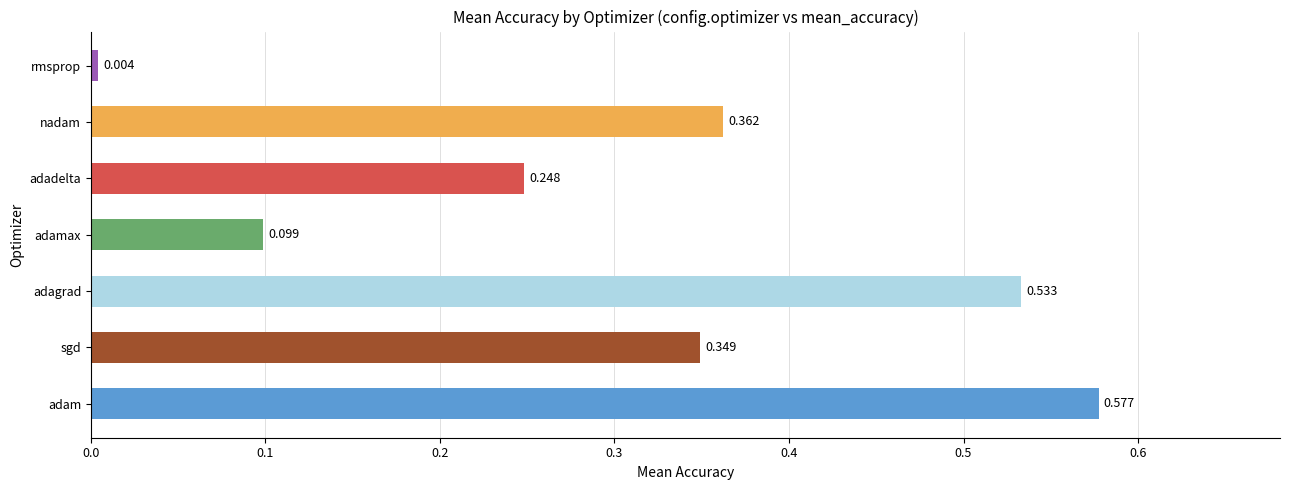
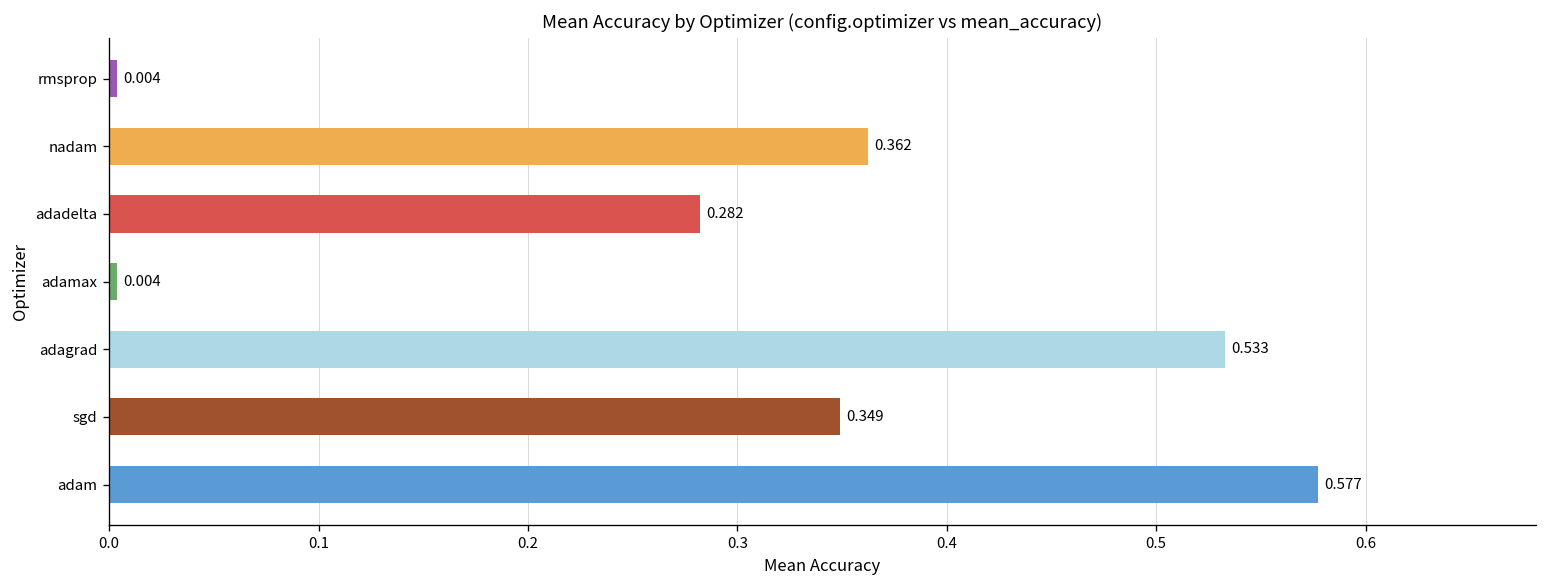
  {
    "rmsprop": 0.004,
    "nadam": 0.362,
-   "adadelta": 0.248,
-   "adamax": 0.099,
+   "adadelta": 0.282,
+   "adamax": 0.004,
    "adagrad": 0.533,
    "sgd": 0.349,
    "adam": 0.577
  }
